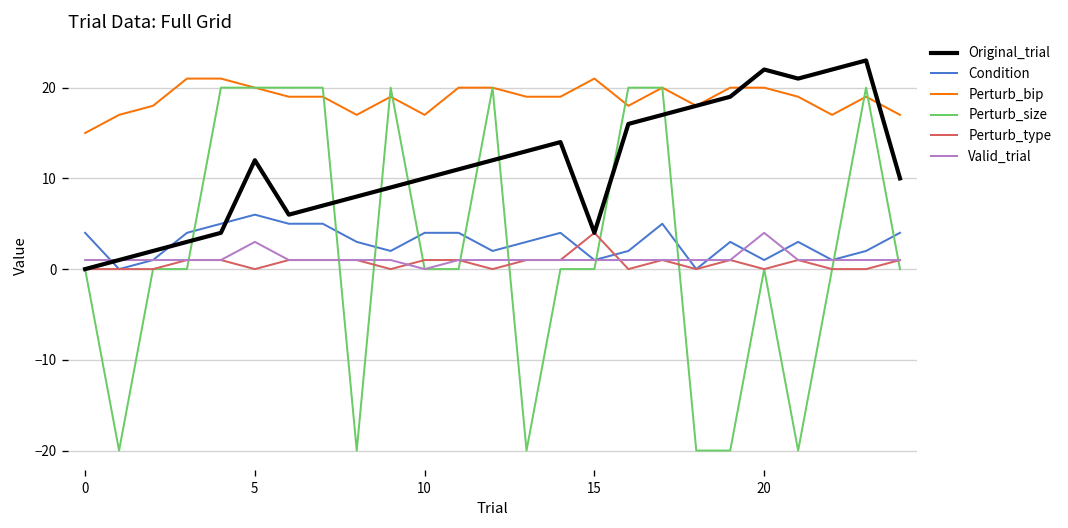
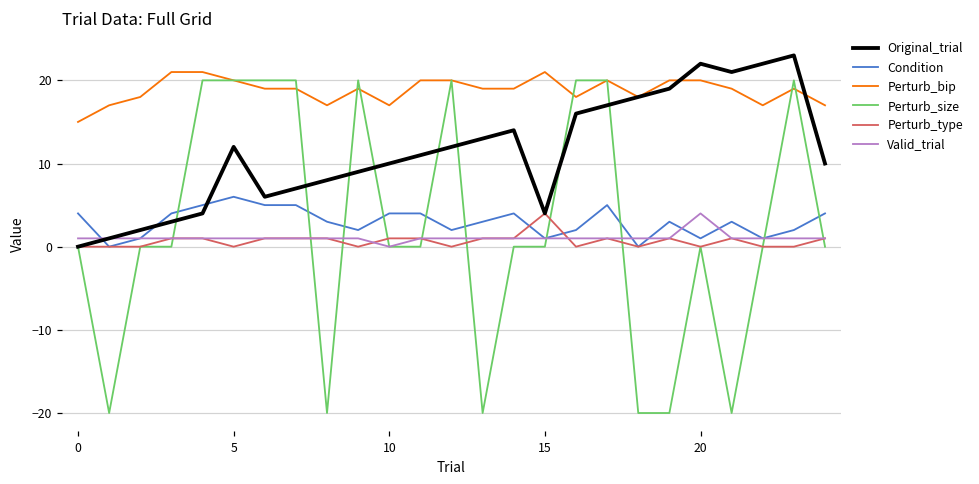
  {
    "Original_trial": {
      "5": 12,
      "10": 10,
      "20": 22
    },
    "Condition": {
      "0": 4,
      "5": 6,
      "10": 4,
      "20": 1
    },
    "Perturb_bip": {
      "0": 15,
      "10": 17,
      "15": 21,
      "20": 20
    },
    "Perturb_size": {
      "15": 0
    },
    "Perturb_type": {
      "5": 0,
      "10": 1
    },
    "Valid_trial": {
      "0": 1,
-     "5": 3,
+     "5": 1,
      "20": 4
    }
  }
